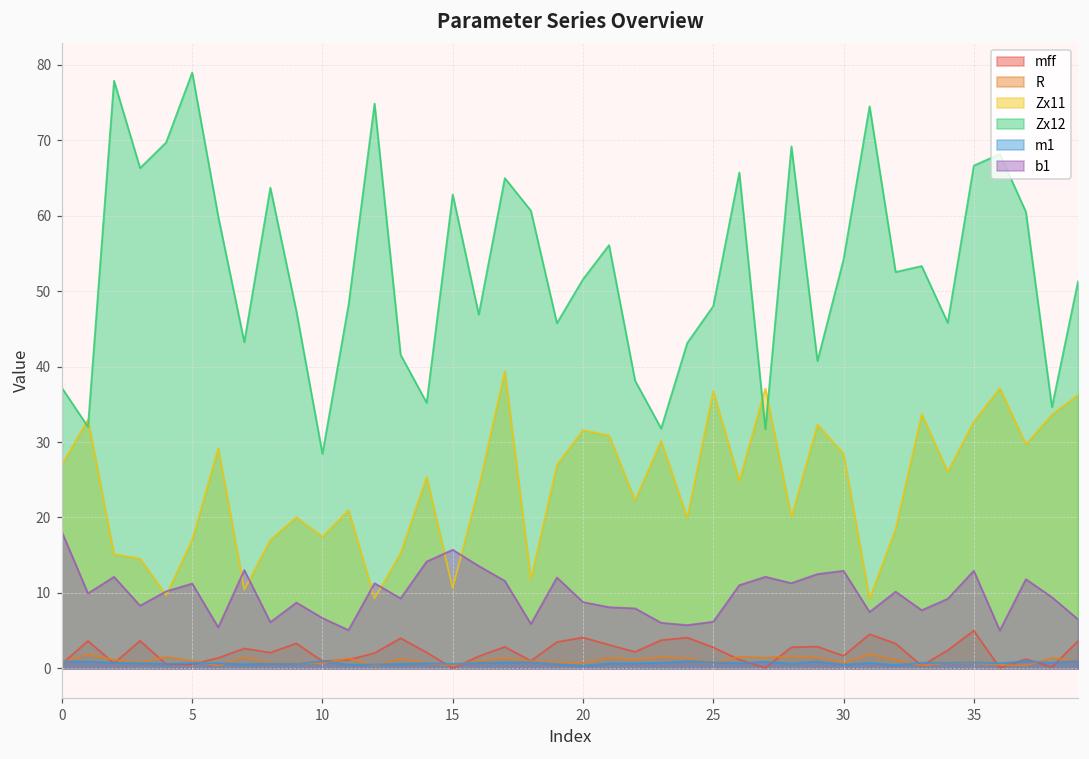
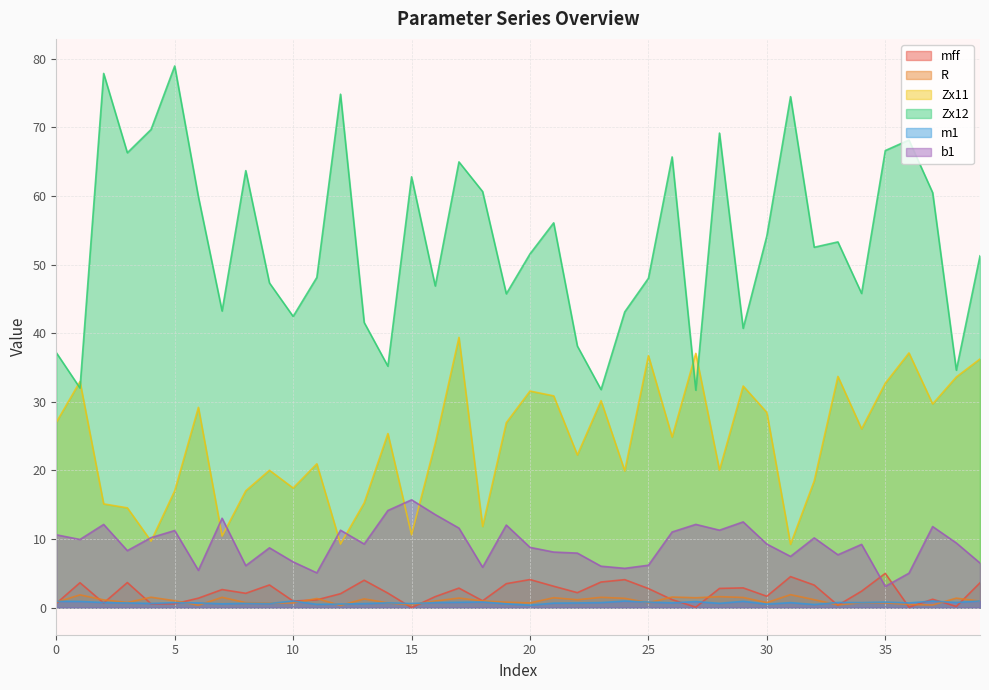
  {
    "Zx12": {
      "0": 37,
      "5": 79,
-     "10": 28,
+     "10": 42,
      "15": 63,
      "20": 52,
      "25": 48,
      "30": 54,
      "35": 67
    },
    "b1": {
-     "0": 18,
+     "0": 11,
      "5": 11,
      "10": 7,
      "15": 16,
      "20": 9,
      "25": 6,
-     "30": 13,
-     "35": 13
+     "30": 9,
+     "35": 3
    }
  }
